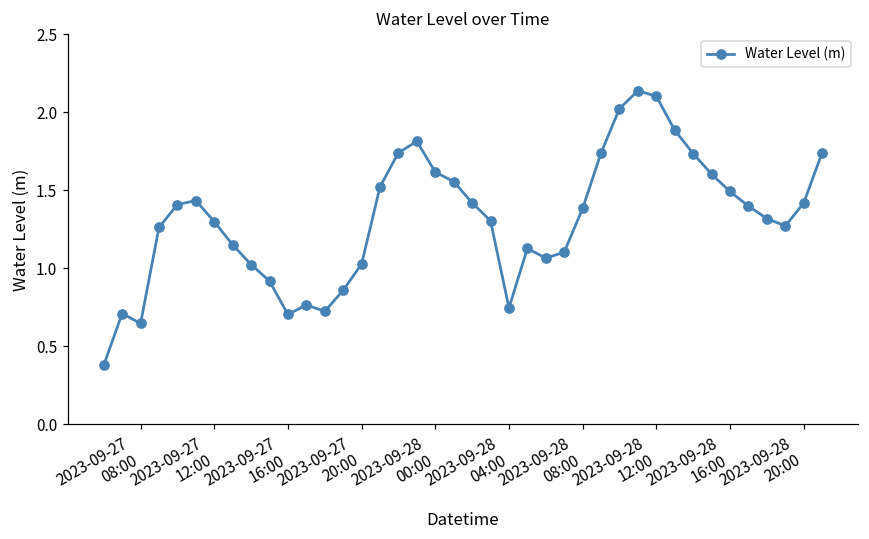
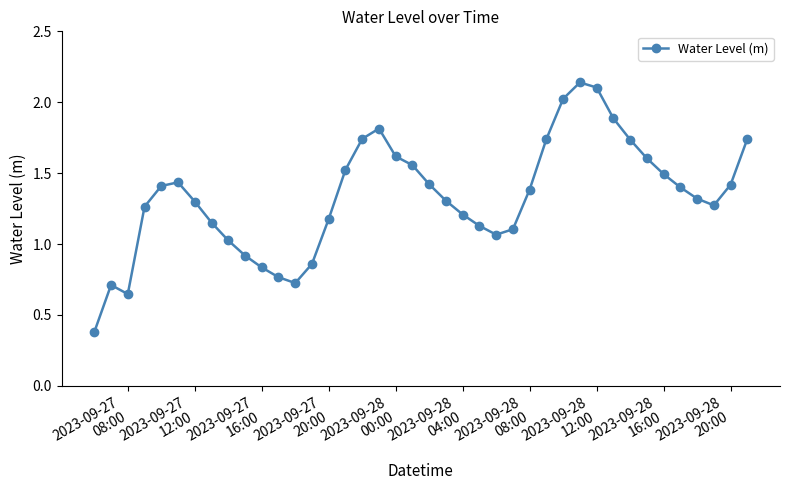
  {
    "2023-09-27 08:00": 0.65,
    "2023-09-27 12:00": 1.30,
-   "2023-09-27 16:00": 0.71,
-   "2023-09-27 20:00": 1.03,
+   "2023-09-27 16:00": 0.84,
+   "2023-09-27 20:00": 1.18,
    "2023-09-28 00:00": 1.62,
-   "2023-09-28 04:00": 0.75,
+   "2023-09-28 04:00": 1.21,
    "2023-09-28 08:00": 1.38,
    "2023-09-28 12:00": 2.10,
    "2023-09-28 16:00": 1.49,
    "2023-09-28 20:00": 1.42
  }
